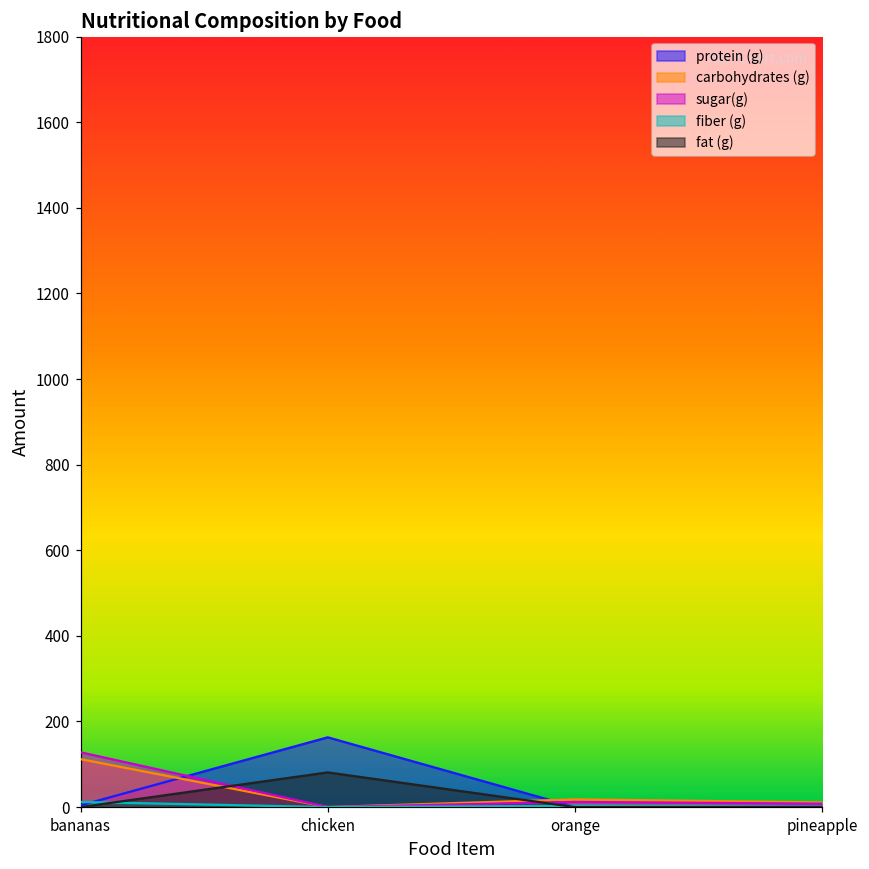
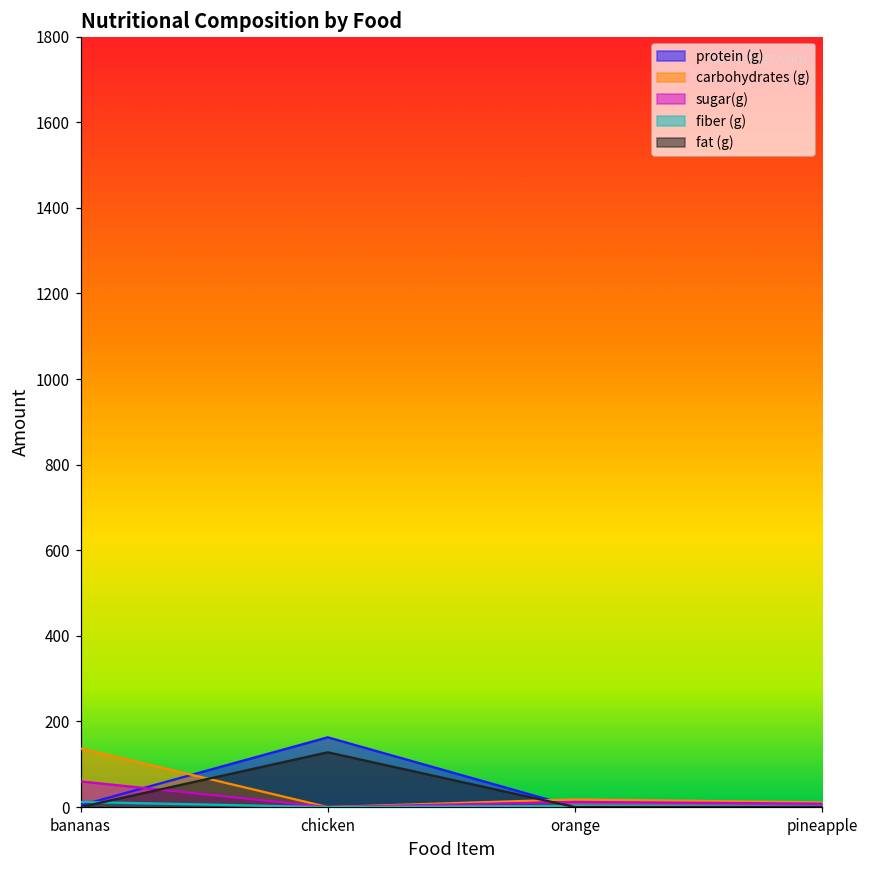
  {
    "protein (g)": {
      "chicken": 160
    },
    "carbohydrates (g)": {
-     "bananas": 110
+     "bananas": 140
    },
    "sugar(g)": {
-     "bananas": 130
+     "bananas": 60
    },
    "fiber (g)": {
      "bananas": 10
    },
    "fat (g)": {
-     "chicken": 80
+     "chicken": 130
    }
  }
